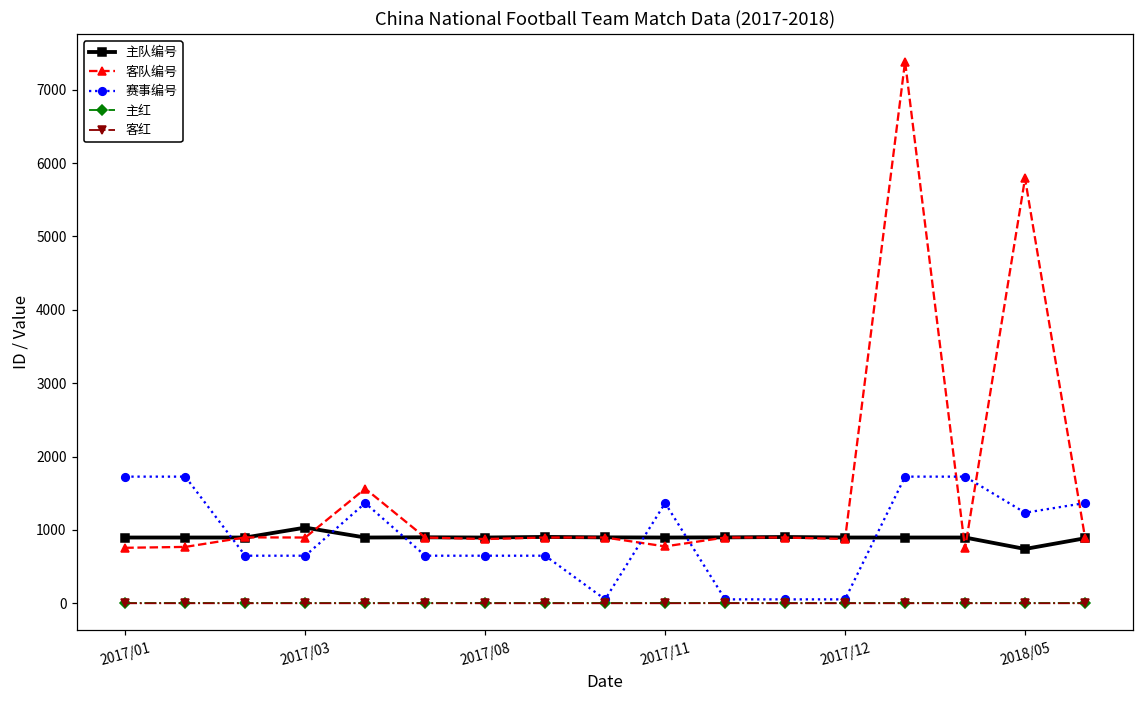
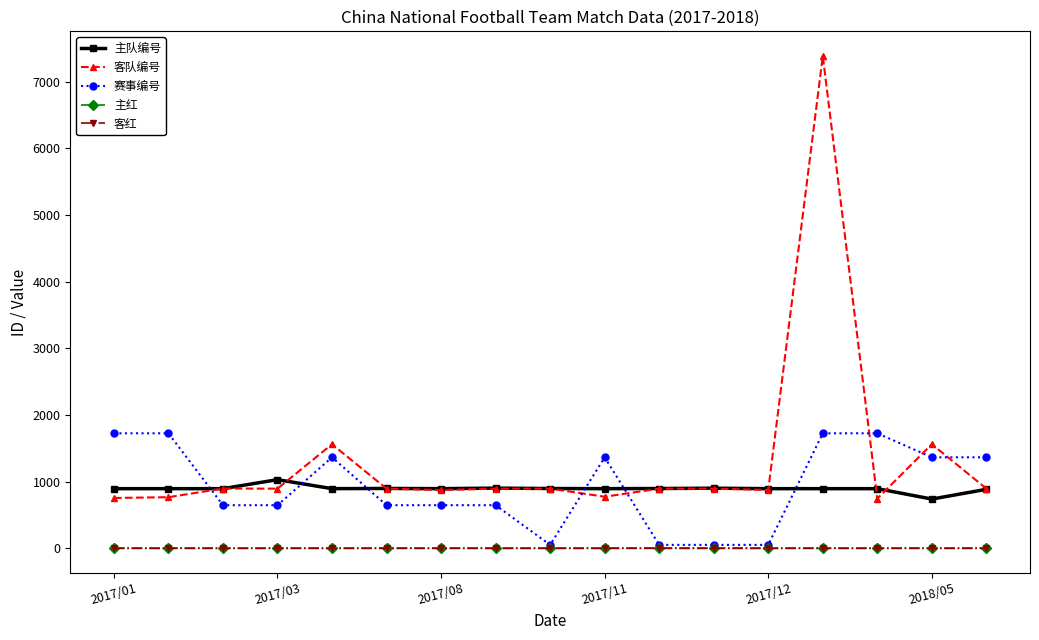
  {
    "主队编号": {
      "2017/01": 900,
      "2017/03": 1000,
      "2017/11": 900,
      "2018/05": 700
    },
    "客队编号": {
      "2017/01": 800,
      "2017/03": 900,
      "2017/11": 800,
-     "2018/05": 5800
+     "2018/05": 1600
    },
    "赛事编号": {
      "2017/01": 1700,
      "2017/03": 600,
      "2017/08": 600,
      "2017/11": 1400,
      "2017/12": 100,
-     "2018/05": 1200
+     "2018/05": 1400
    },
    "客红": {
      "2017/01": 0,
      "2017/03": 0,
      "2017/08": 0,
      "2017/11": 0,
      "2017/12": 0,
      "2018/05": 0
    }
  }
